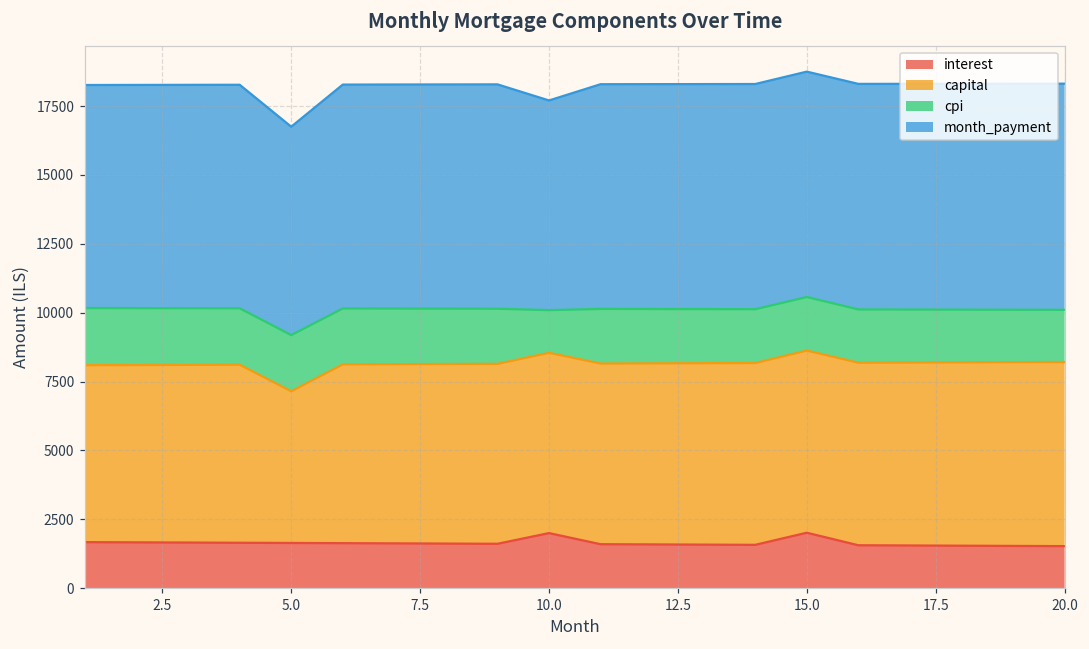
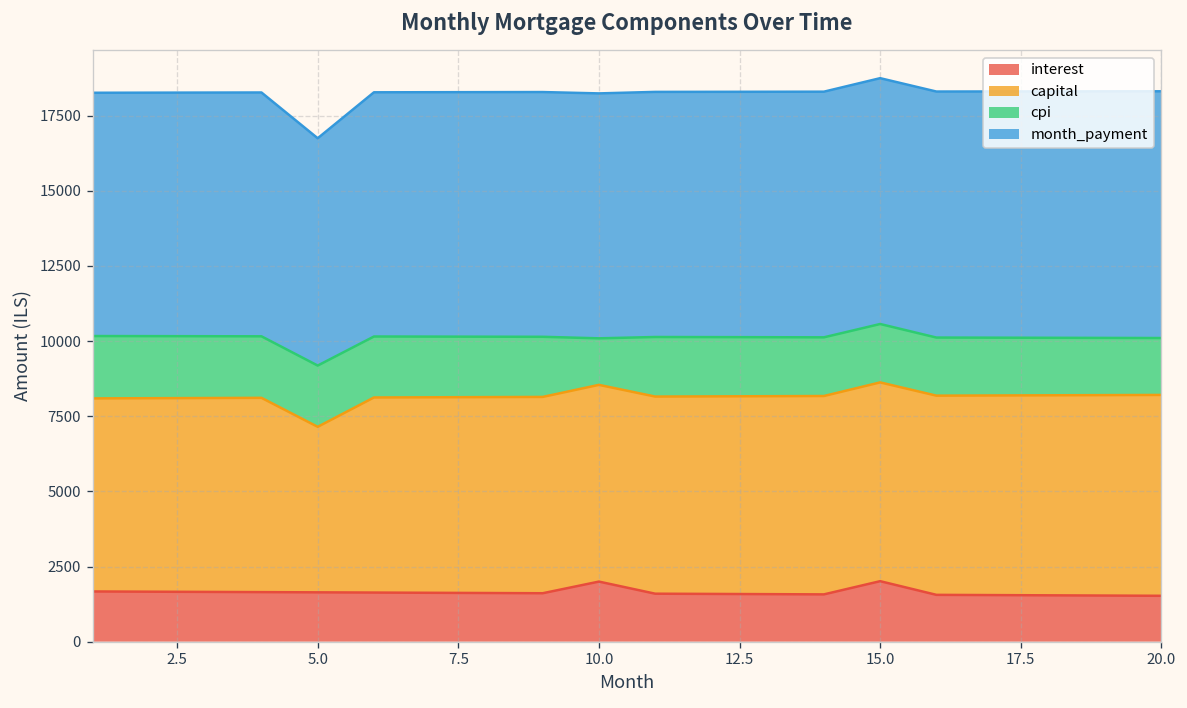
  {
    "interest": {
      "5.0": 1600,
      "10.0": 2000,
      "15.0": 2000,
      "20.0": 1500
    },
    "capital": {
      "5.0": 5500,
      "10.0": 6500,
      "15.0": 6600,
      "20.0": 6700
    },
    "cpi": {
      "5.0": 2000,
      "10.0": 1500,
      "15.0": 1900,
      "20.0": 1900
    },
    "month_payment": {
      "5.0": 7600,
-     "10.0": 7600,
+     "10.0": 8100,
      "15.0": 8200,
      "20.0": 8200
    }
  }
